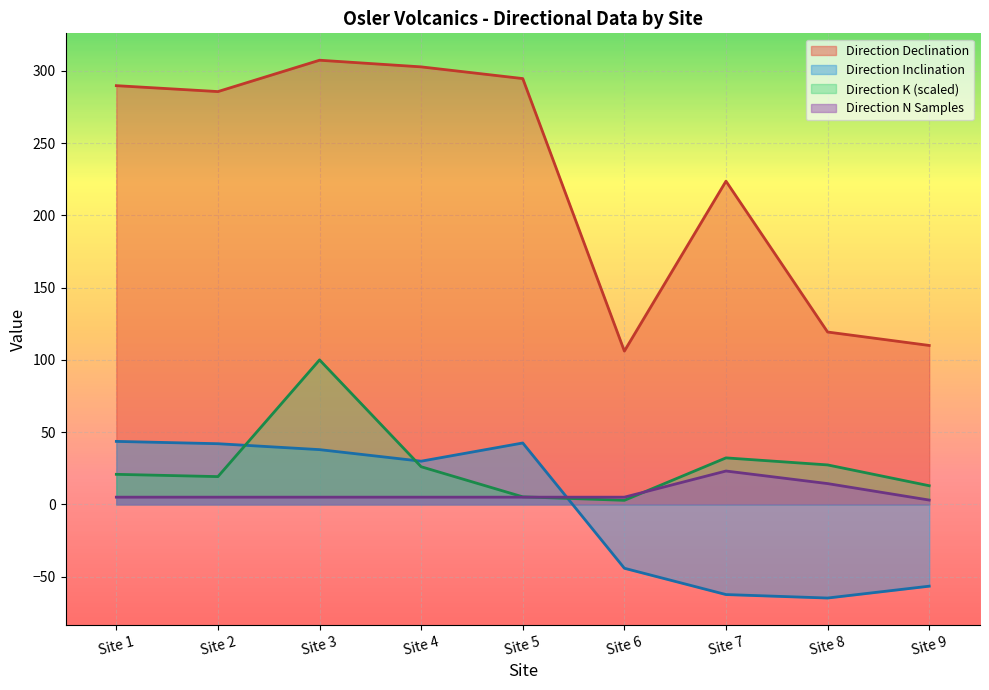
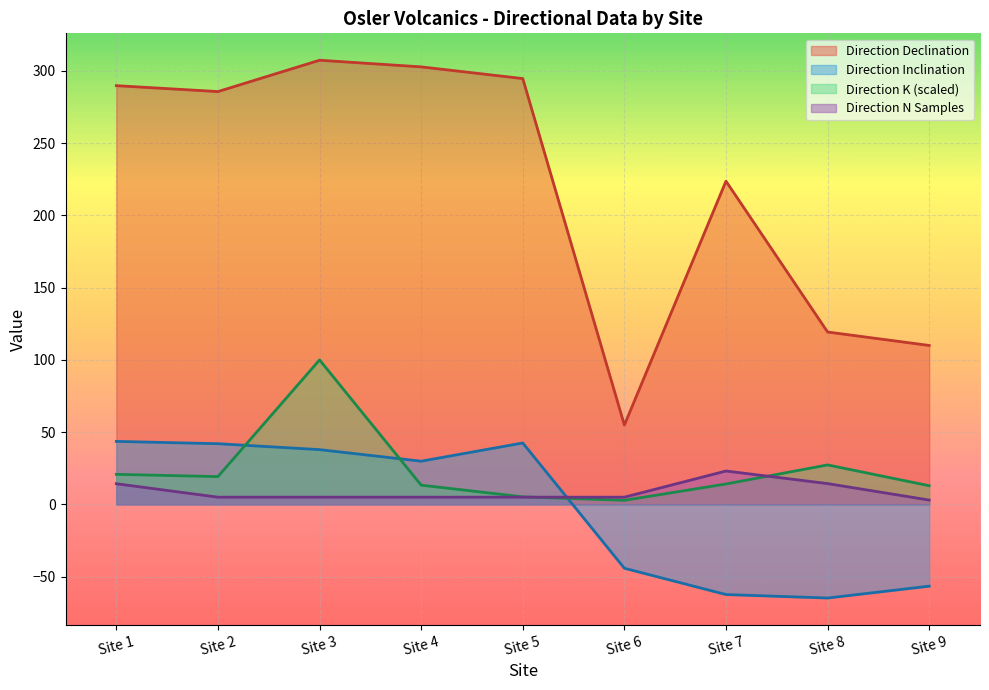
  {
    "Direction Declination": {
      "Site 1": 290,
      "Site 2": 286,
      "Site 3": 307,
      "Site 4": 303,
      "Site 5": 295,
-     "Site 6": 106,
+     "Site 6": 55,
      "Site 7": 224,
      "Site 8": 119,
      "Site 9": 110
    },
    "Direction K (scaled)": {
      "Site 1": 21,
      "Site 2": 19,
      "Site 3": 100,
-     "Site 4": 26,
+     "Site 4": 13,
      "Site 6": 3,
-     "Site 7": 32,
+     "Site 7": 14,
      "Site 8": 27,
      "Site 9": 13
    },
    "Direction N Samples": {
-     "Site 1": 5,
+     "Site 1": 14,
      "Site 2": 5,
      "Site 3": 5,
      "Site 4": 5,
      "Site 6": 5,
      "Site 7": 23,
      "Site 8": 14,
      "Site 9": 3
    }
  }
